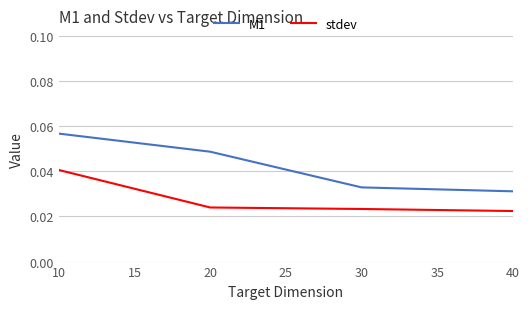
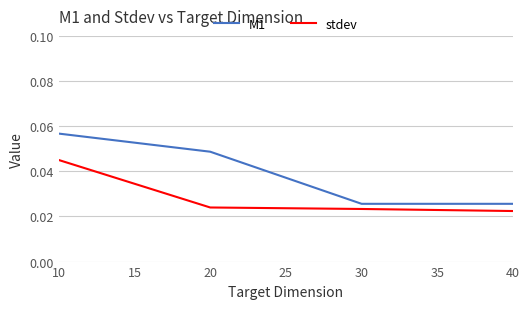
  {
    "M1": {
      "10": 0.057,
      "20": 0.049,
-     "30": 0.033,
-     "40": 0.031
+     "30": 0.026,
+     "40": 0.026
    },
    "stdev": {
-     "10": 0.041,
+     "10": 0.045,
      "20": 0.024,
      "30": 0.023,
      "40": 0.022
    }
  }
